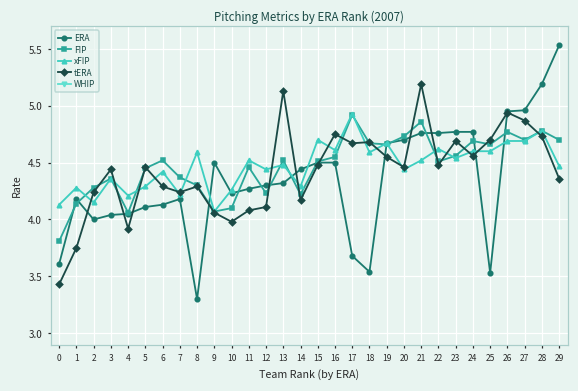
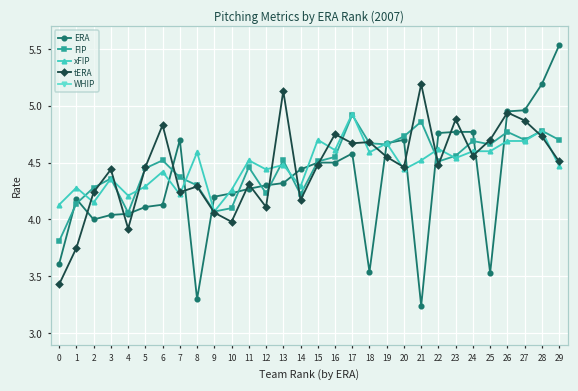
  {
    "ERA": {
      "0": 3.61,
      "1": 4.18,
      "2": 4.00,
      "3": 4.04,
      "5": 4.11,
      "6": 4.13,
-     "7": 4.18,
+     "7": 4.70,
      "8": 3.30,
-     "9": 4.5,
+     "9": 4.2,
      "10": 4.23,
      "11": 4.27,
      "12": 4.30,
      "13": 4.32,
      "14": 4.44,
      "16": 4.50,
-     "17": 3.68,
+     "17": 4.58,
      "18": 3.54,
      "20": 4.70,
-     "21": 4.76,
+     "21": 3.24,
      "22": 4.76,
      "23": 4.77,
      "24": 4.77,
      "25": 3.53,
      "27": 4.96,
      "28": 5.19,
      "29": 5.53
    },
    "tERA": {
      "0": 3.43,
      "1": 3.75,
      "2": 4.24,
      "3": 4.44,
      "4": 3.92,
-     "6": 4.29,
+     "6": 4.83,
      "10": 3.98,
-     "11": 4.08,
+     "11": 4.31,
      "12": 4.11,
      "13": 5.13,
      "14": 4.17,
      "16": 4.75,
      "17": 4.67,
      "19": 4.55,
      "21": 5.19,
      "22": 4.48,
-     "23": 4.69,
+     "23": 4.88,
      "24": 4.56,
      "25": 4.70,
      "27": 4.87,
      "28": 4.73,
-     "29": 4.36
+     "29": 4.51
    }
  }
